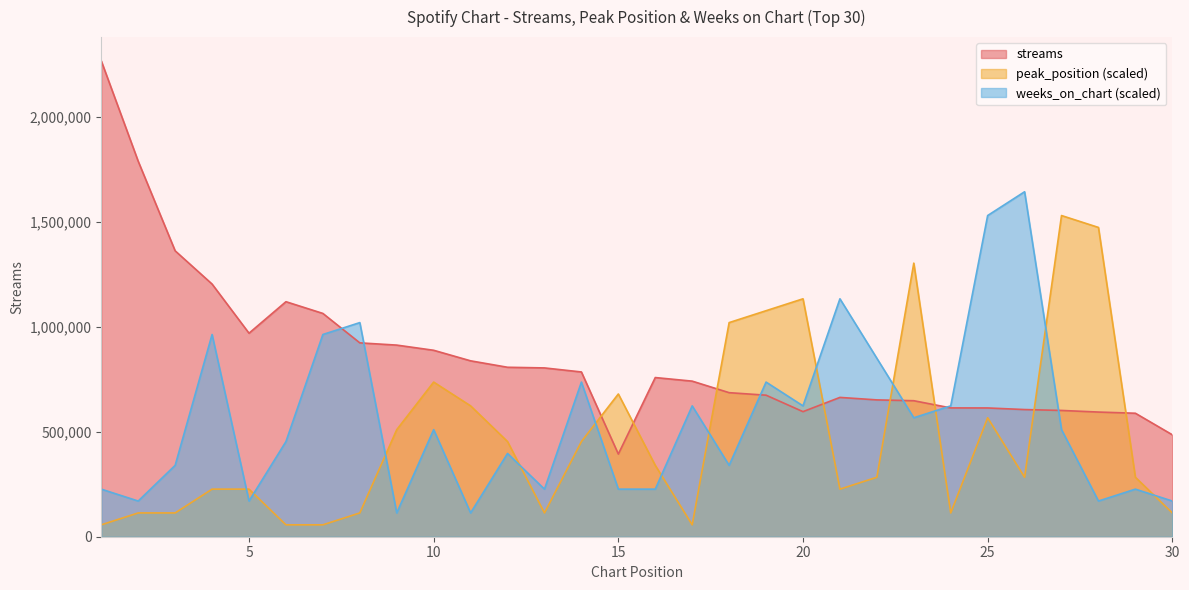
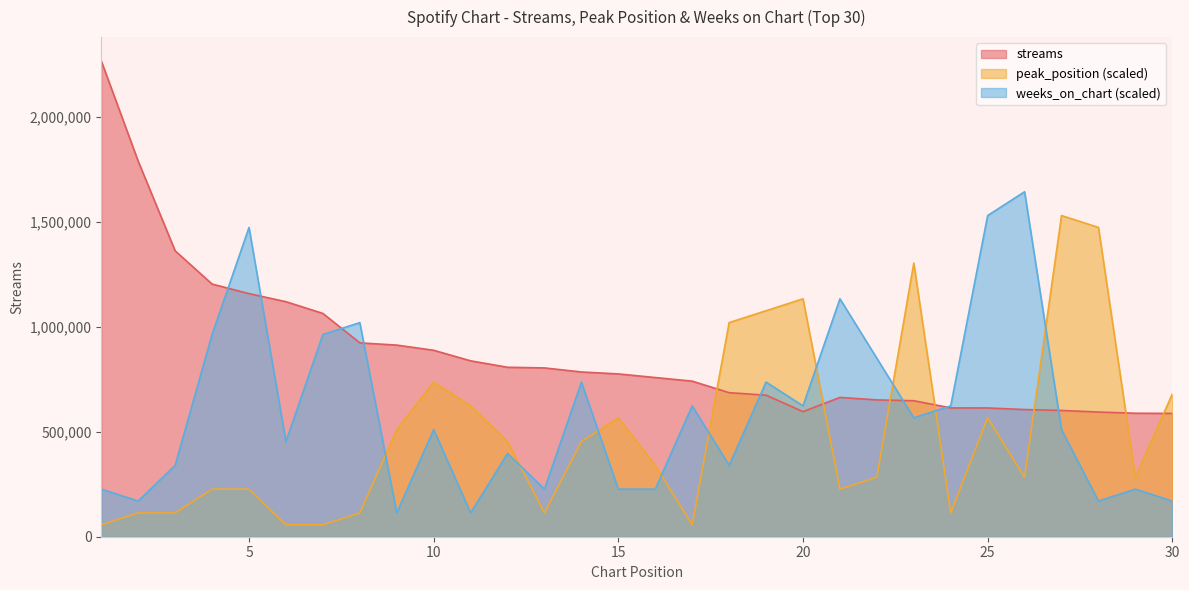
  {
    "streams": {
-     "5": "970,000",
+     "5": "1,160,000",
      "10": "890,000",
-     "15": "390,000",
+     "15": "780,000",
      "20": "600,000",
      "25": "610,000",
-     "30": "490,000"
+     "30": "590,000"
    },
    "peak_position (scaled)": {
      "5": "230,000",
      "10": "740,000",
-     "15": "680,000",
+     "15": "570,000",
      "20": "1,130,000",
      "25": "570,000",
-     "30": "110,000"
+     "30": "680,000"
    },
    "weeks_on_chart (scaled)": {
-     "5": "170,000",
+     "5": "1,470,000",
      "10": "510,000",
      "15": "230,000",
      "20": "620,000",
      "25": "1,530,000",
      "30": "170,000"
    }
  }
